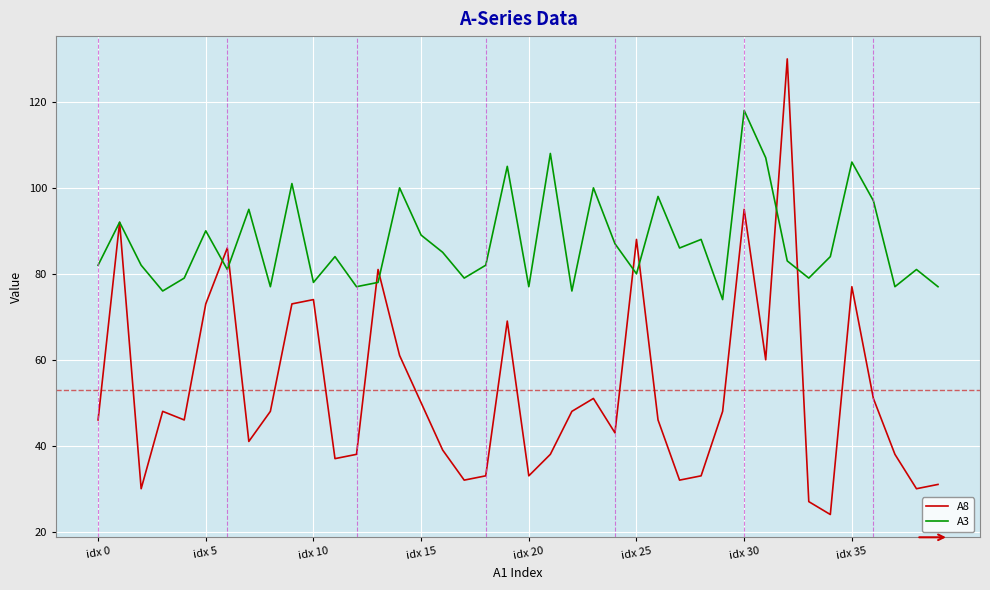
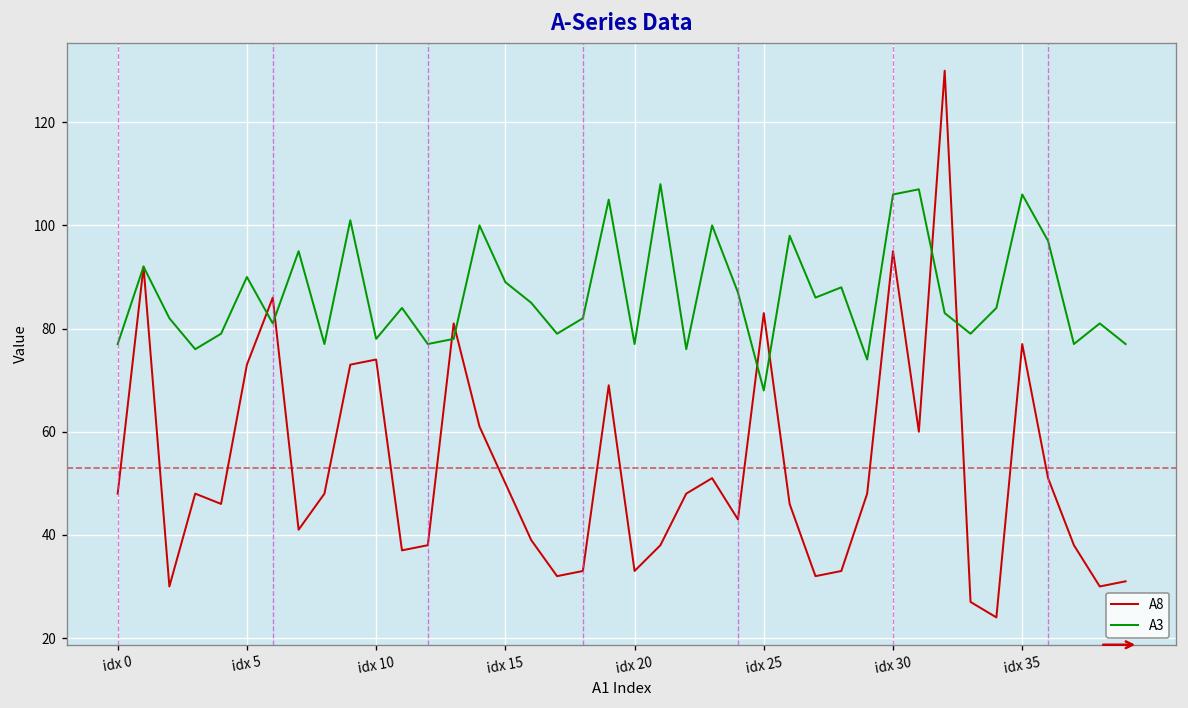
  {
    "A8": {
-     "idx 0": 46,
+     "idx 0": 48,
      "idx 5": 73,
      "idx 10": 74,
      "idx 15": 50,
      "idx 20": 33,
-     "idx 25": 88,
+     "idx 25": 83,
      "idx 30": 95,
      "idx 35": 77
    },
    "A3": {
-     "idx 0": 82,
+     "idx 0": 77,
      "idx 5": 90,
      "idx 10": 78,
      "idx 15": 89,
      "idx 20": 77,
-     "idx 25": 80,
-     "idx 30": 118,
+     "idx 25": 68,
+     "idx 30": 106,
      "idx 35": 106
    }
  }
